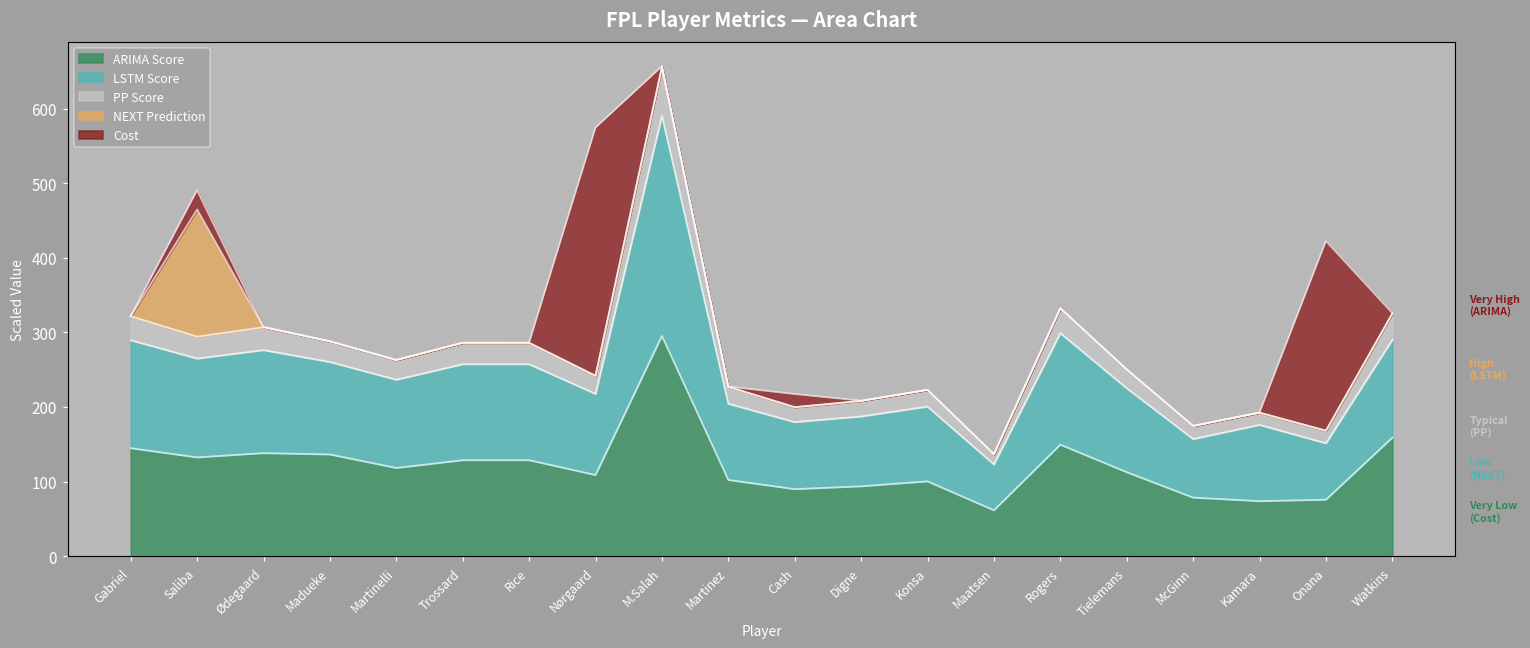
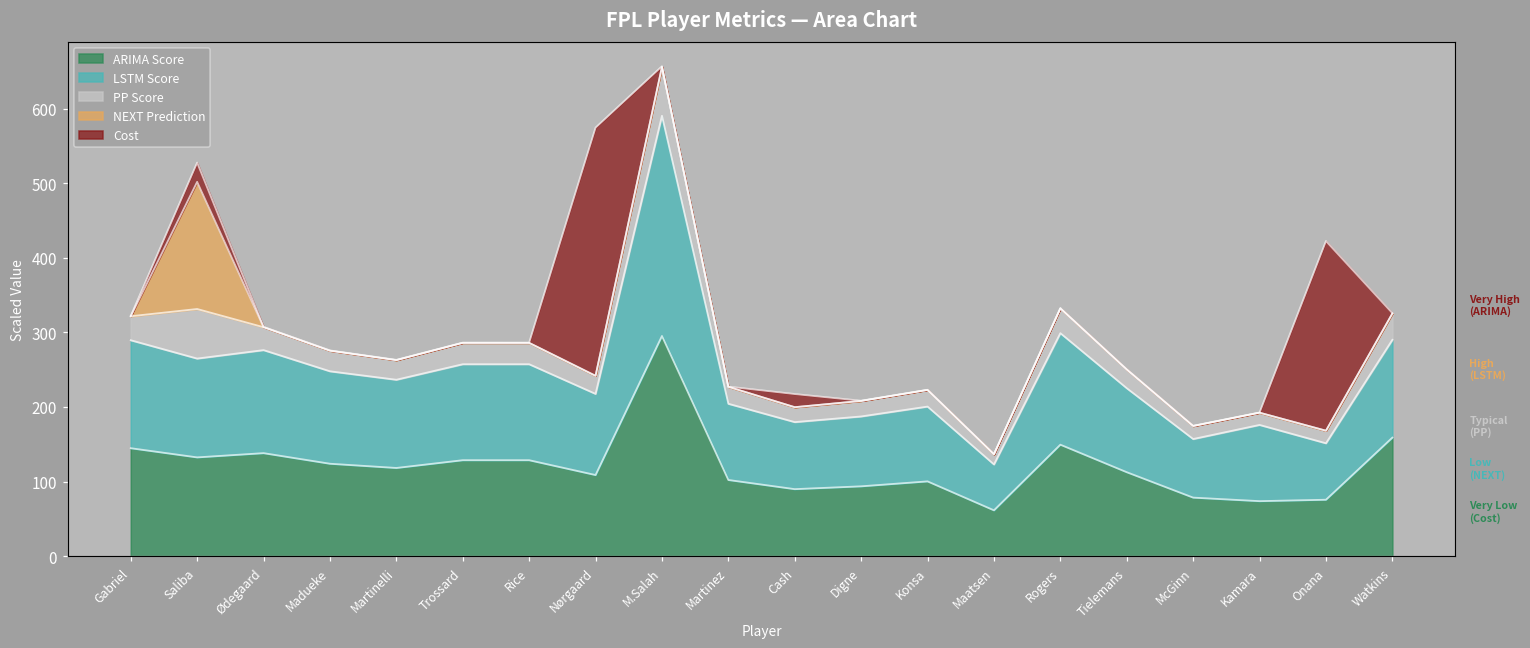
  {
    "ARIMA Score": {
      "Gabriel": 140,
      "Saliba": 130,
      "Ødegaard": 140,
-     "Madueke": 140,
+     "Madueke": 120,
      "Martinelli": 120,
      "Trossard": 130,
      "Rice": 130,
      "Nørgaard": 110,
      "M.Salah": 300,
      "Martinez": 100,
      "Cash": 90,
      "Digne": 90,
      "Konsa": 100,
      "Maatsen": 60,
      "Rogers": 150,
      "Tielemans": 110,
      "McGinn": 80,
      "Kamara": 70,
      "Onana": 80,
      "Watkins": 160
    },
    "LSTM Score": {
      "Gabriel": 140,
      "Saliba": 130,
      "Ødegaard": 140,
      "Madueke": 120,
      "Martinelli": 120,
      "Trossard": 130,
      "Rice": 130,
      "Nørgaard": 110,
      "M.Salah": 300,
      "Martinez": 100,
      "Cash": 90,
      "Digne": 90,
      "Konsa": 100,
      "Maatsen": 60,
      "Rogers": 150,
      "Tielemans": 110,
      "McGinn": 80,
      "Kamara": 100,
      "Onana": 80,
      "Watkins": 130
    },
    "PP Score": {
-     "Saliba": 30
+     "Saliba": 70
    },
    "NEXT Prediction": {
      "Saliba": 170
    },
    "Cost": {
      "Saliba": 30,
      "Nørgaard": 330,
      "Cash": 20,
      "Onana": 250
    }
  }
